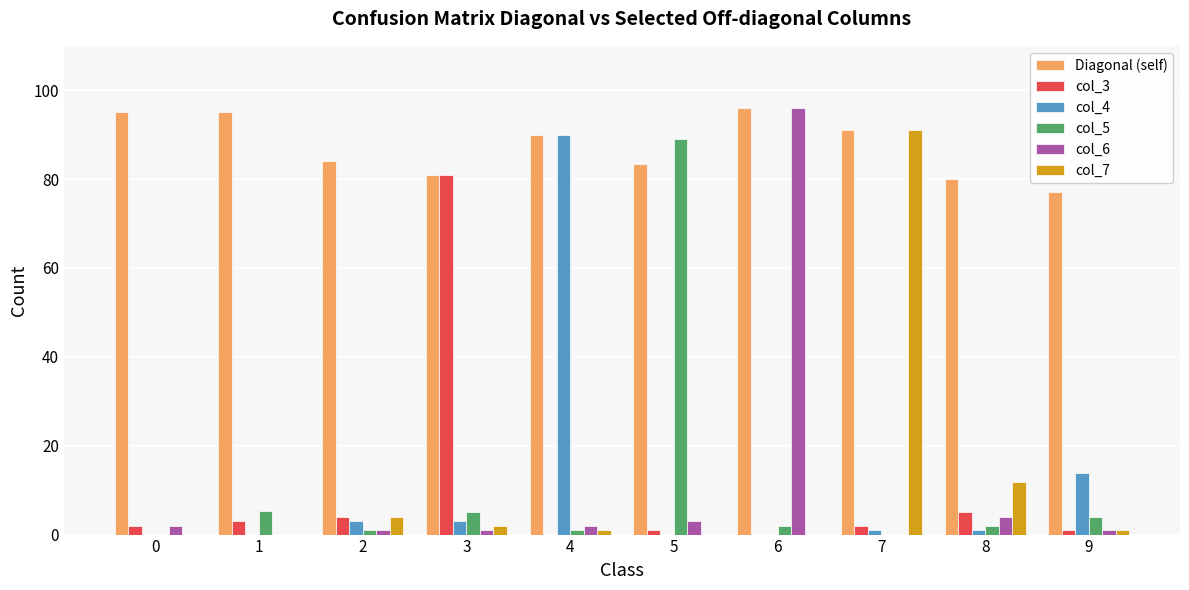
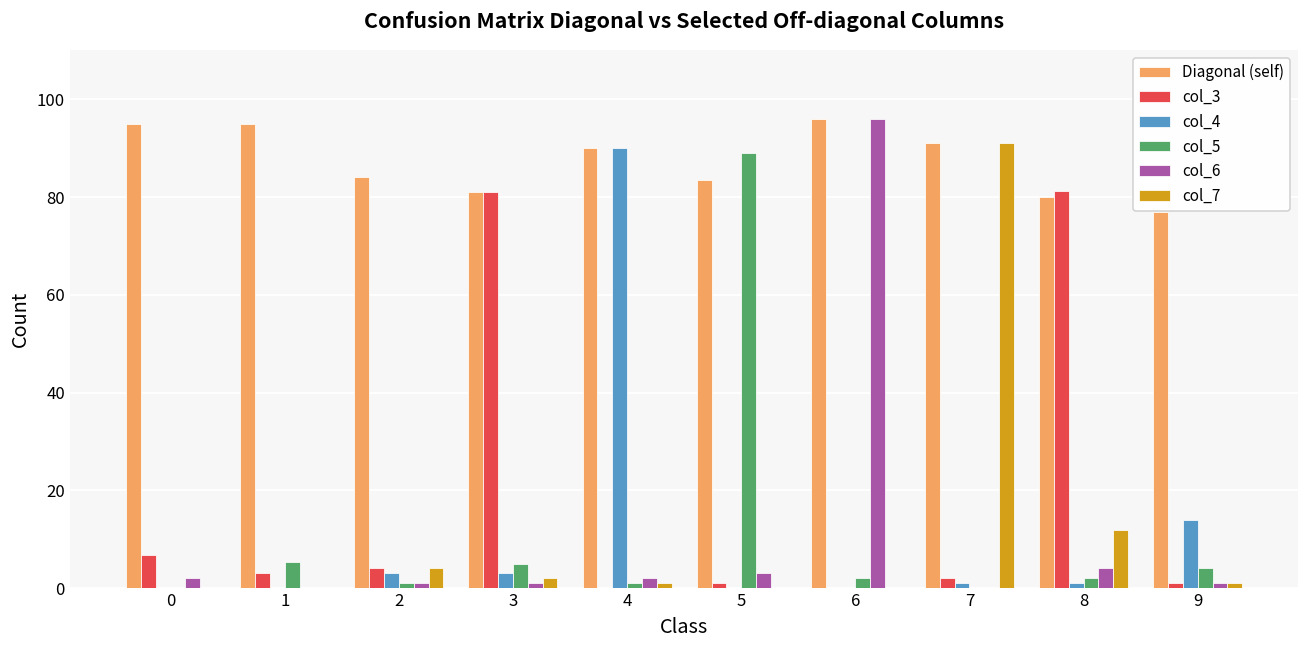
  {
    "Diagonal (self)": {
      "0": 95,
      "1": 95,
      "2": 84,
      "3": 81,
      "4": 90,
      "5": 84,
      "6": 96,
      "7": 91,
      "8": 80,
      "9": 77
    },
    "col_3": {
-     "0": 2,
+     "0": 7,
      "1": 3,
      "2": 4,
      "3": 81,
      "4": 0,
      "5": 1,
      "6": 0,
      "7": 2,
-     "8": 5,
+     "8": 81,
      "9": 1
    },
    "col_4": {
      "0": 0,
      "1": 0,
      "2": 3,
      "3": 3,
      "4": 90,
      "5": 0,
      "6": 0,
      "7": 1,
      "8": 1,
      "9": 14
    },
    "col_5": {
      "0": 0,
      "1": 5,
      "2": 1,
      "3": 5,
      "4": 1,
      "5": 89,
      "6": 2,
      "7": 0,
      "8": 2,
      "9": 4
    },
    "col_6": {
      "0": 2,
      "1": 0,
      "2": 1,
      "3": 1,
      "4": 2,
      "5": 3,
      "6": 96,
      "7": 0,
      "8": 4,
      "9": 1
    },
    "col_7": {
      "0": 0,
      "1": 0,
      "2": 4,
      "3": 2,
      "4": 1,
      "5": 0,
      "6": 0,
      "7": 91,
      "8": 12,
      "9": 1
    }
  }
